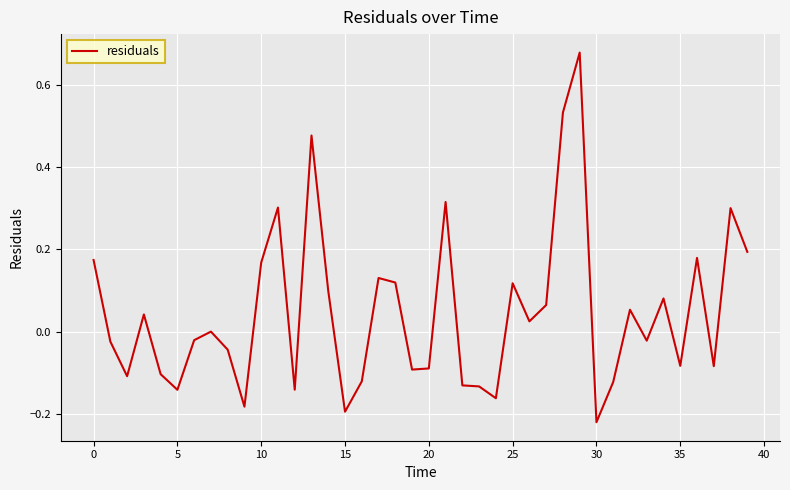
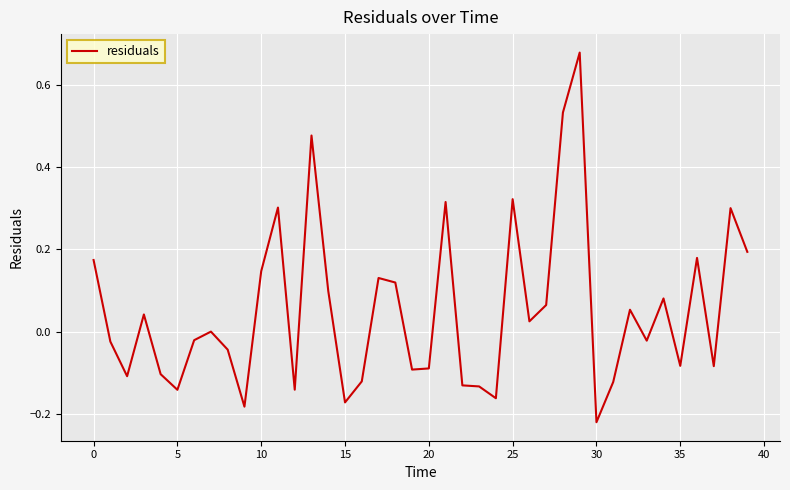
  {
    "0": 0.17,
    "5": -0.14,
-   "10": 0.17,
-   "15": -0.19,
+   "10": 0.15,
+   "15": -0.17,
    "20": -0.09,
-   "25": 0.12,
+   "25": 0.32,
    "30": -0.22,
    "35": -0.08
  }
